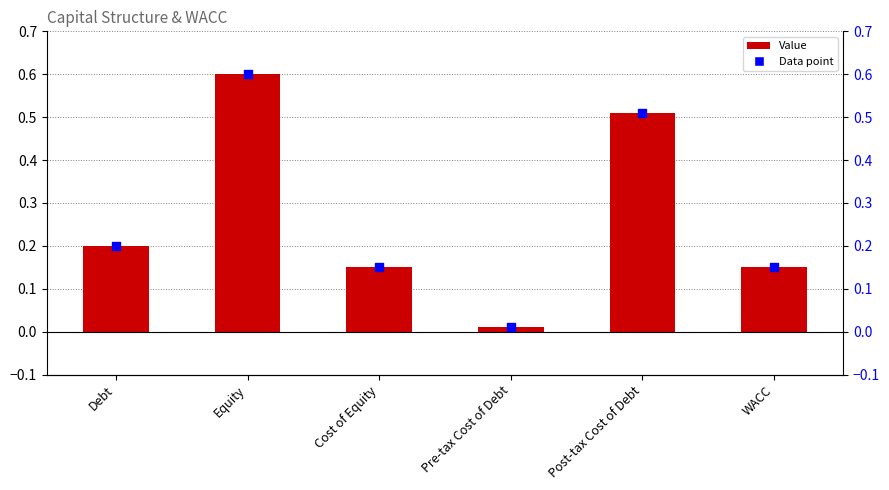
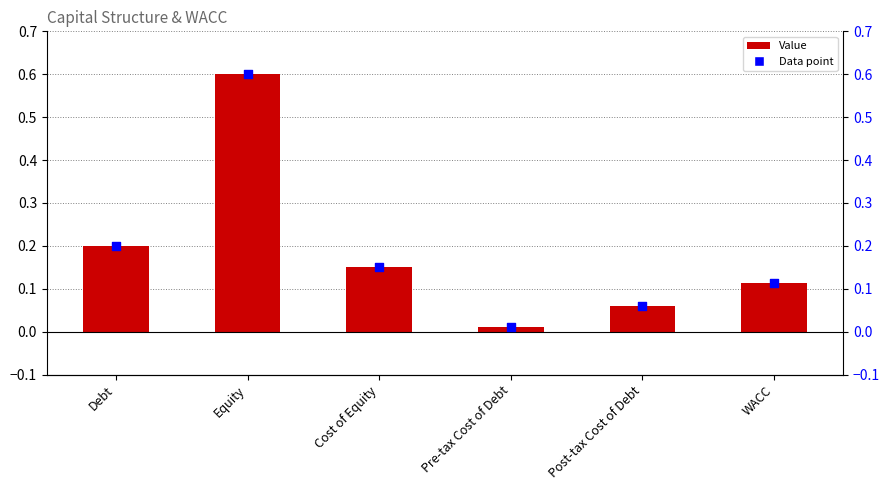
  {
    "Debt": 0.20,
    "Equity": 0.60,
    "Cost of Equity": 0.15,
    "Pre-tax Cost of Debt": 0.01,
-   "Post-tax Cost of Debt": 0.51,
-   "WACC": 0.15
+   "Post-tax Cost of Debt": 0.06,
+   "WACC": 0.11
  }
